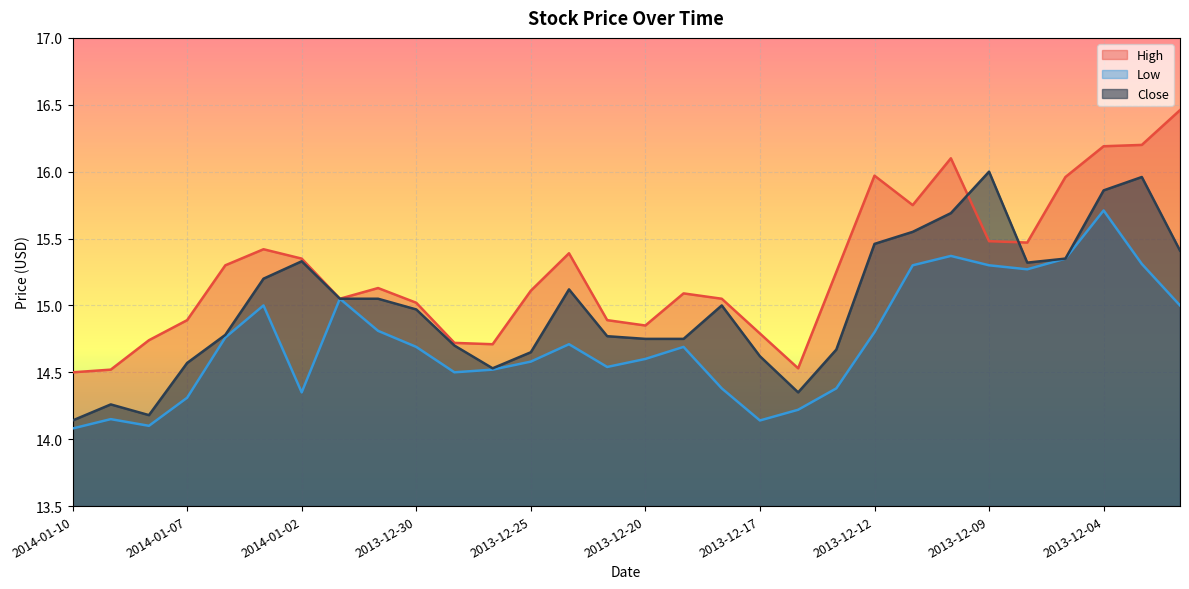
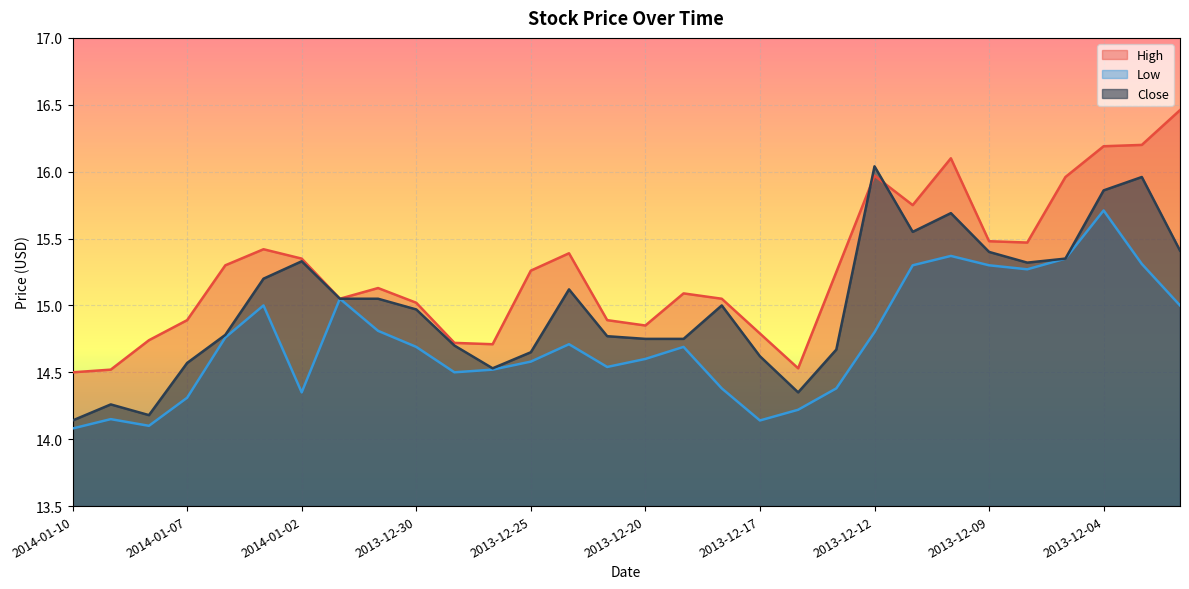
  {
    "High": {
      "2014-01-10": 14.50,
      "2014-01-07": 14.89,
      "2014-01-02": 15.35,
      "2013-12-30": 15.02,
-     "2013-12-25": 15.11,
+     "2013-12-25": 15.26,
      "2013-12-20": 14.85,
      "2013-12-17": 14.79,
      "2013-12-12": 15.97,
      "2013-12-09": 15.48,
      "2013-12-04": 16.19
    },
    "Low": {
      "2014-01-10": 14.08,
      "2014-01-07": 14.31,
      "2014-01-02": 14.35,
      "2013-12-30": 14.69,
      "2013-12-25": 14.58,
      "2013-12-20": 14.60,
      "2013-12-17": 14.14,
      "2013-12-12": 14.80,
      "2013-12-09": 15.30,
      "2013-12-04": 15.71
    },
    "Close": {
      "2014-01-10": 14.14,
      "2014-01-07": 14.57,
      "2014-01-02": 15.33,
      "2013-12-30": 14.97,
      "2013-12-25": 14.65,
      "2013-12-20": 14.75,
      "2013-12-17": 14.62,
-     "2013-12-12": 15.46,
-     "2013-12-09": 16.0,
+     "2013-12-12": 16.04,
+     "2013-12-09": 15.4,
      "2013-12-04": 15.86
    }
  }
